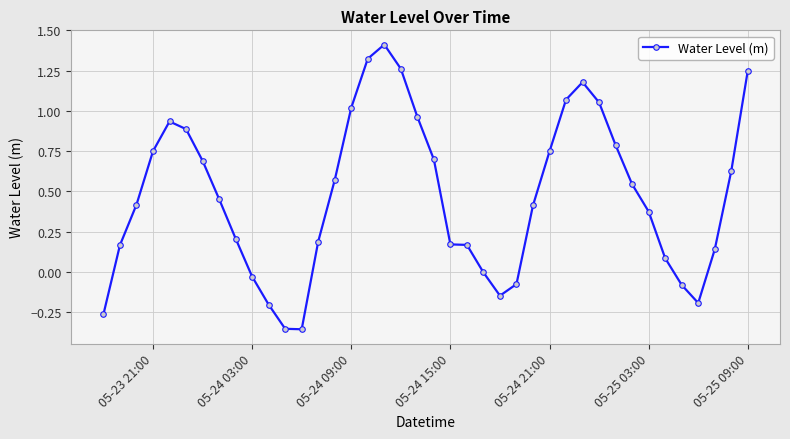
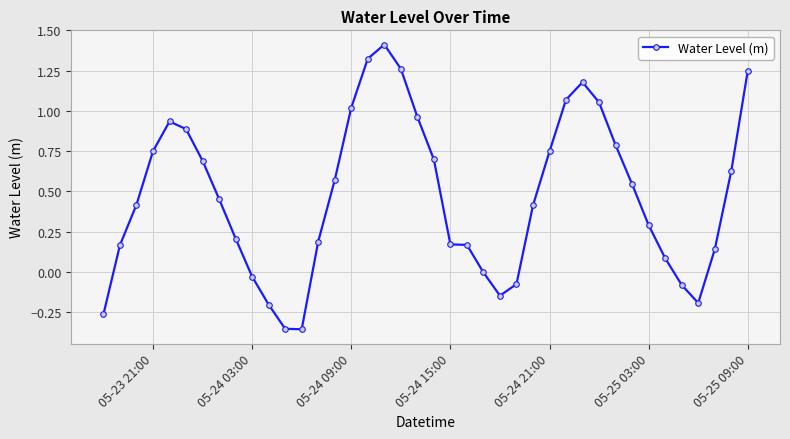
  {
    "05-23 21:00": 0.75,
    "05-24 03:00": -0.03,
    "05-24 09:00": 1.02,
    "05-24 15:00": 0.17,
    "05-24 21:00": 0.75,
-   "05-25 03:00": 0.37,
+   "05-25 03:00": 0.29,
    "05-25 09:00": 1.25
  }
